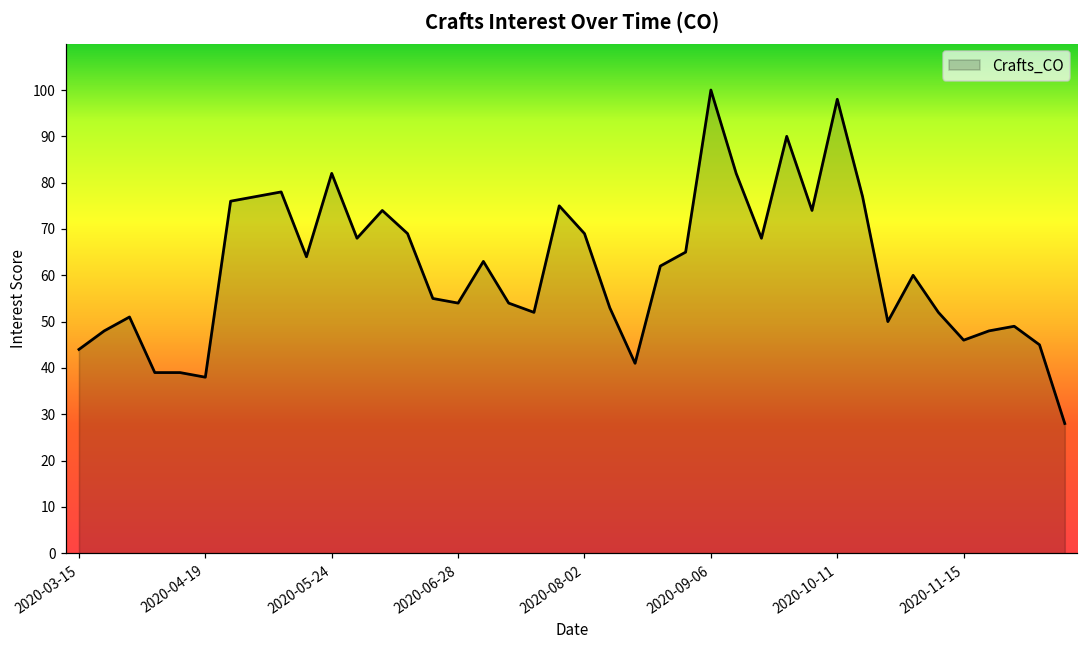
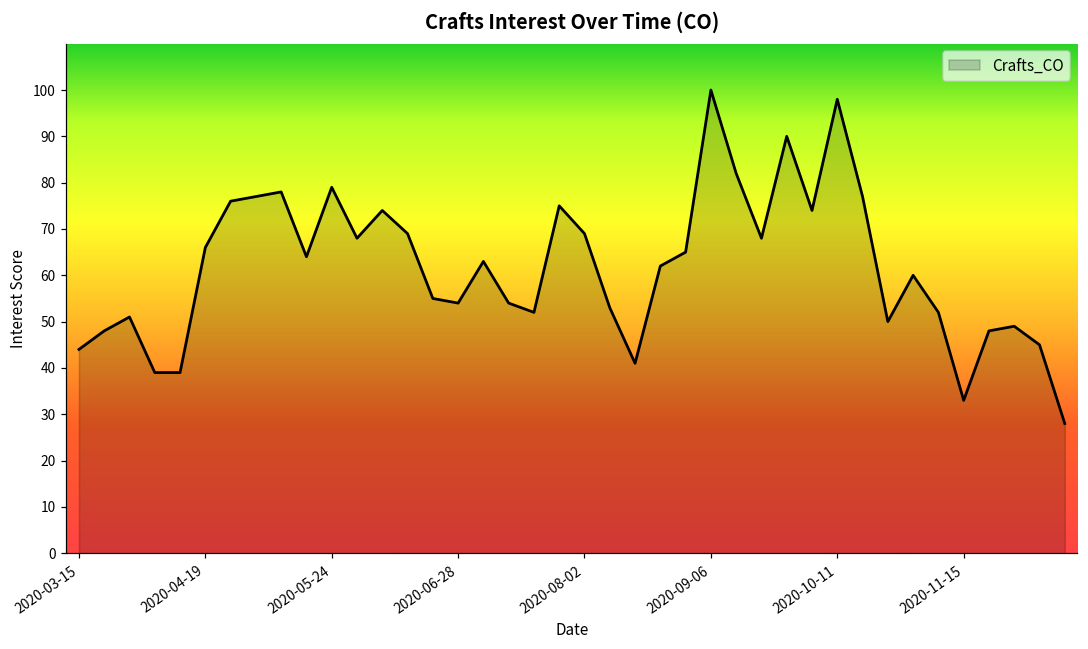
  {
    "2020-03-15": 44,
-   "2020-04-19": 38,
-   "2020-05-24": 82,
+   "2020-04-19": 66,
+   "2020-05-24": 79,
    "2020-06-28": 54,
    "2020-08-02": 69,
    "2020-09-06": 100,
    "2020-10-11": 98,
-   "2020-11-15": 46
+   "2020-11-15": 33
  }
